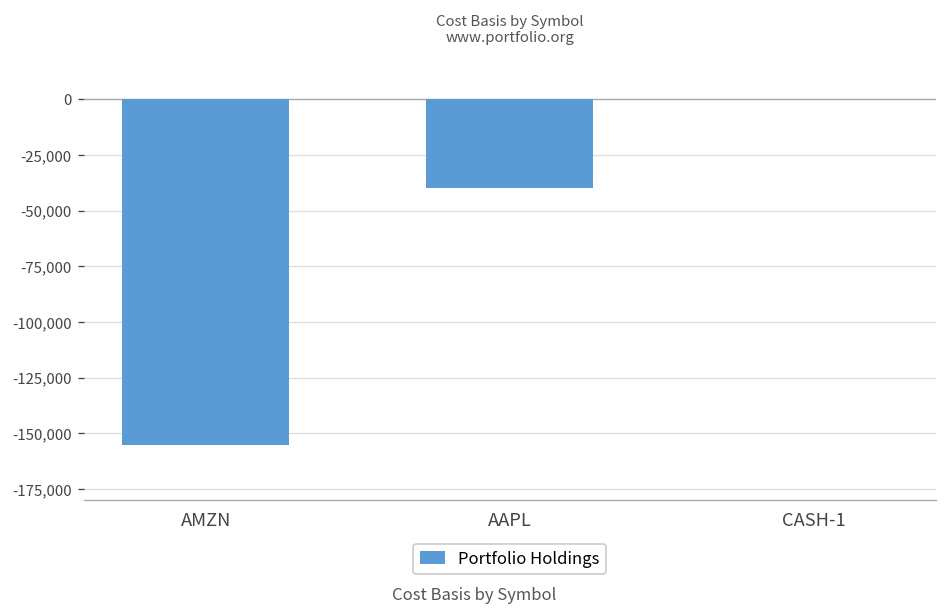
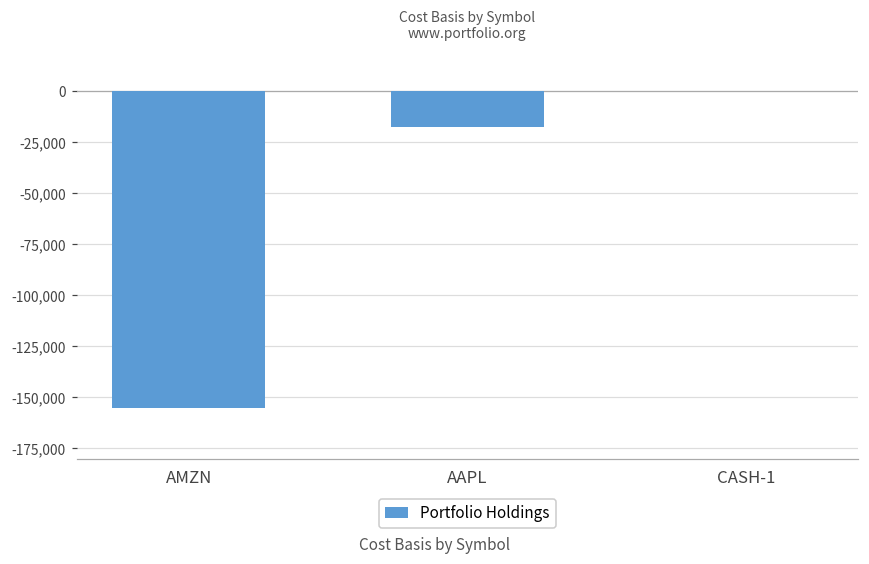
  {
    "AMZN": "-155,000",
-   "AAPL": "-40,000",
+   "AAPL": "-18,000",
    "CASH-1": "0"
  }
